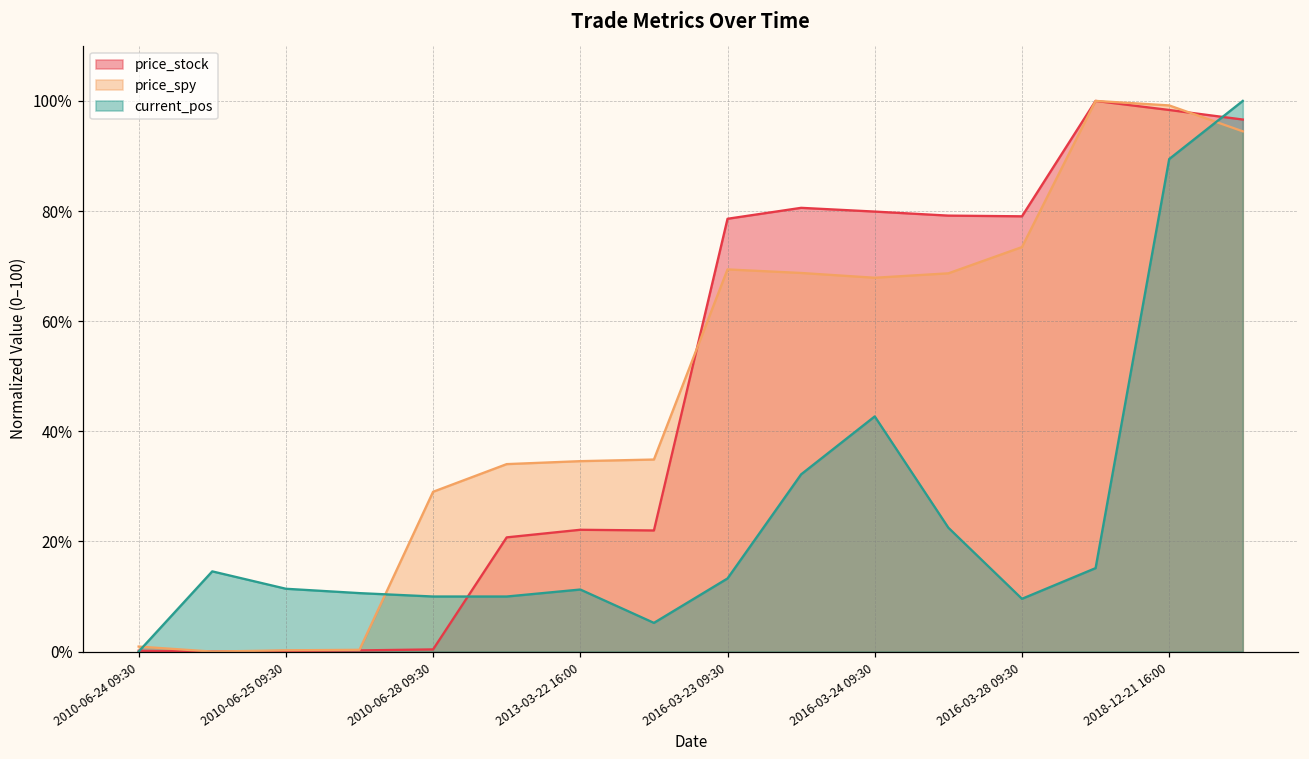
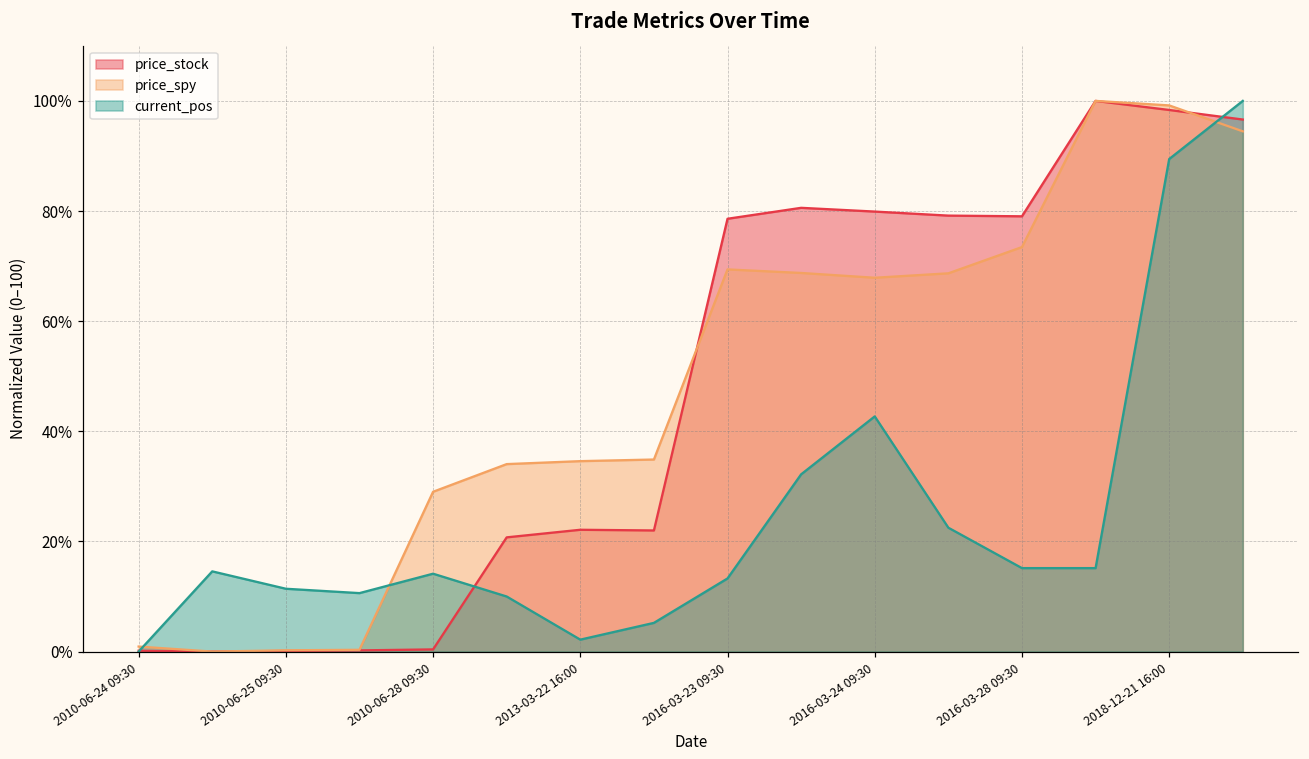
  {
    "price_stock": {
      "2010-06-28 09:30": "0%",
      "2013-03-22 16:00": "22%",
      "2016-03-23 09:30": "79%",
      "2016-03-24 09:30": "80%",
      "2016-03-28 09:30": "79%",
      "2018-12-21 16:00": "98%"
    },
    "price_spy": {
      "2010-06-24 09:30": "1%",
      "2010-06-28 09:30": "29%",
      "2013-03-22 16:00": "35%",
      "2016-03-23 09:30": "69%",
      "2016-03-24 09:30": "68%",
      "2016-03-28 09:30": "73%",
      "2018-12-21 16:00": "99%"
    },
    "current_pos": {
      "2010-06-25 09:30": "11%",
-     "2010-06-28 09:30": "10%",
-     "2013-03-22 16:00": "11%",
+     "2010-06-28 09:30": "14%",
+     "2013-03-22 16:00": "2%",
      "2016-03-23 09:30": "13%",
      "2016-03-24 09:30": "43%",
-     "2016-03-28 09:30": "10%",
+     "2016-03-28 09:30": "15%",
      "2018-12-21 16:00": "89%"
    }
  }
